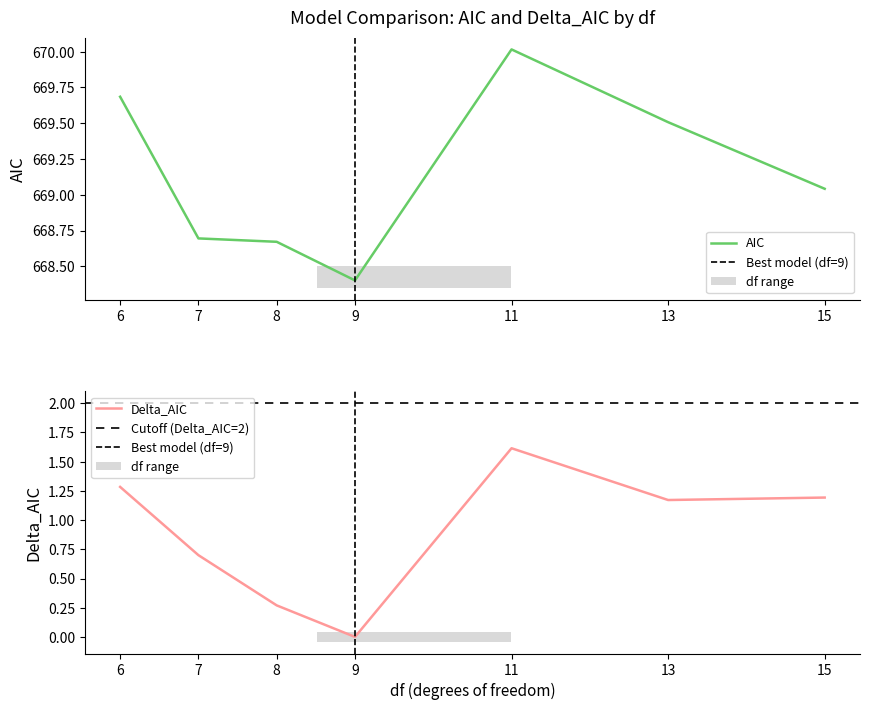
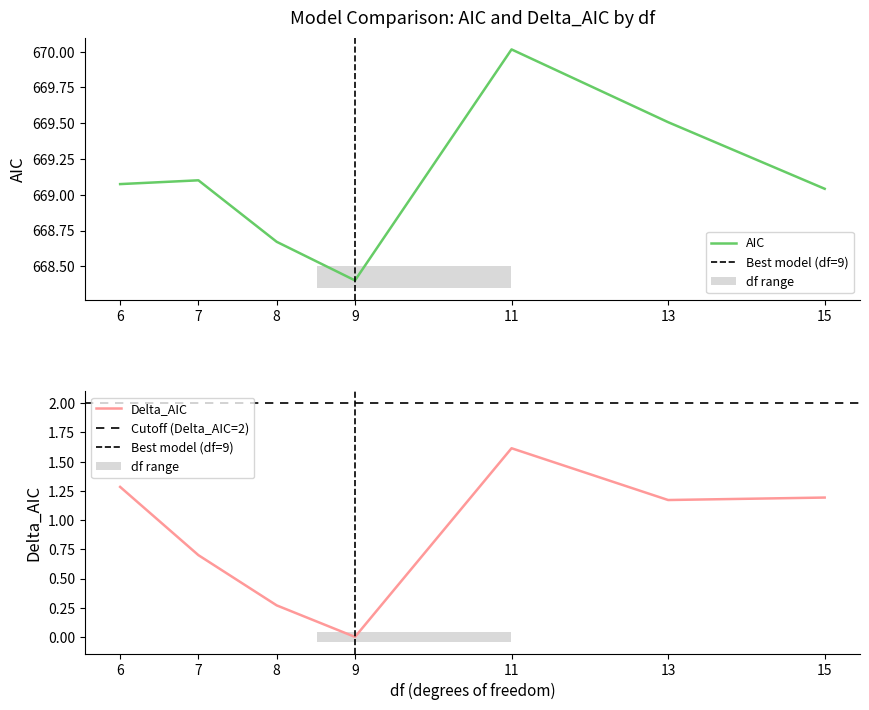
  {
    "Model Comparison: AIC and Delta_AIC by df": {
-     "6": 669.69,
-     "7": 668.69,
+     "6": 669.07,
+     "7": 669.10,
      "8": 668.67,
      "9": 668.40,
      "11": 670.02,
      "13": 669.51,
      "15": 669.04
    }
  }
